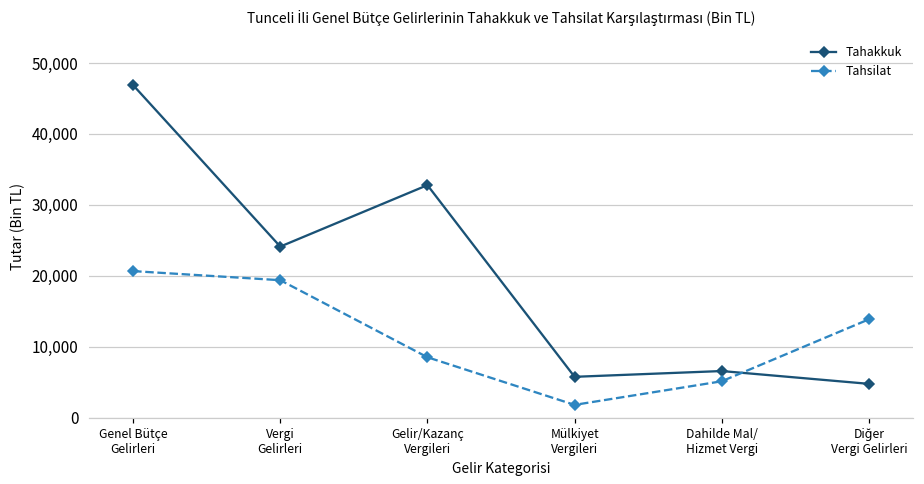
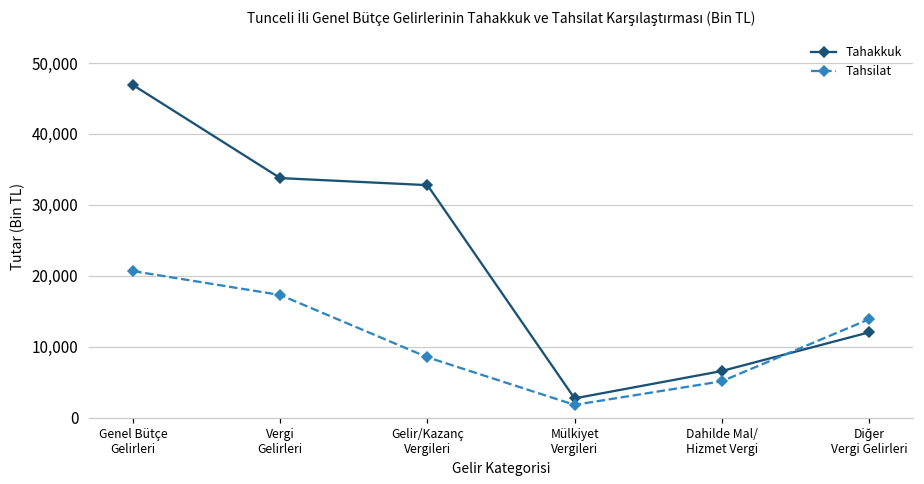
  {
    "Tahakkuk": {
      "Genel Bütçe Gelirleri": "47,000",
-     "Vergi Gelirleri": "24,000",
+     "Vergi Gelirleri": "34,000",
      "Gelir/Kazanç Vergileri": "33,000",
-     "Mülkiyet Vergileri": "6,000",
+     "Mülkiyet Vergileri": "3,000",
      "Dahilde Mal/ Hizmet Vergi": "7,000",
-     "Diğer Vergi Gelirleri": "5,000"
+     "Diğer Vergi Gelirleri": "12,000"
    },
    "Tahsilat": {
      "Genel Bütçe Gelirleri": "21,000",
-     "Vergi Gelirleri": "19,000",
+     "Vergi Gelirleri": "17,000",
      "Gelir/Kazanç Vergileri": "9,000",
      "Mülkiyet Vergileri": "2,000",
      "Dahilde Mal/ Hizmet Vergi": "5,000",
      "Diğer Vergi Gelirleri": "14,000"
    }
  }
